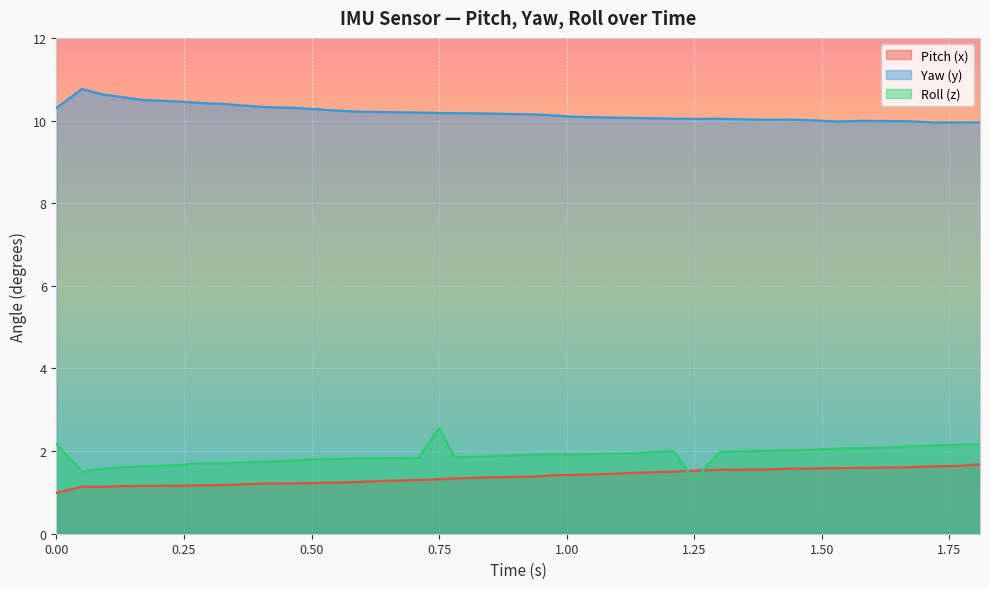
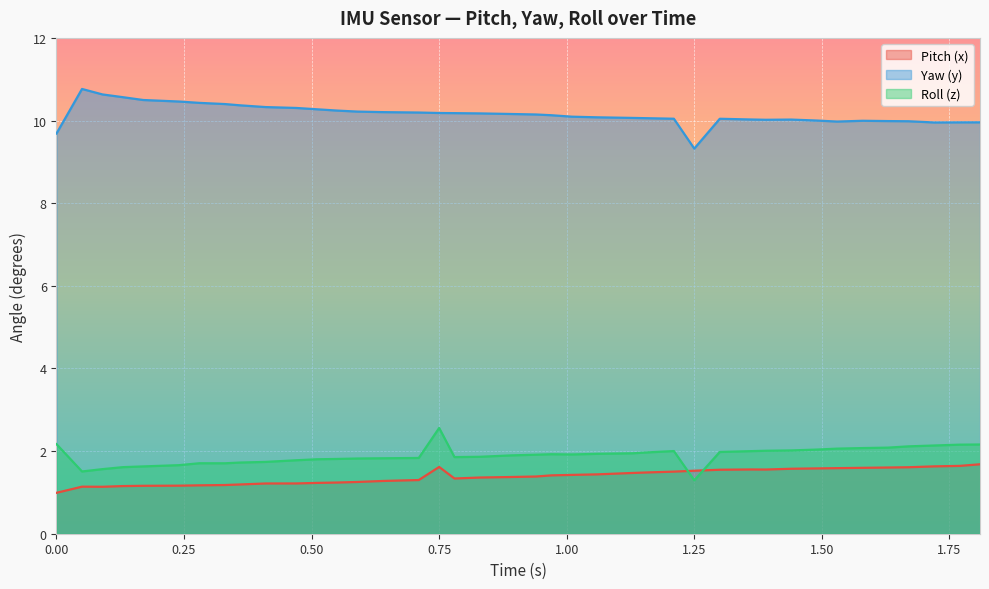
  {
    "Pitch (x)": {
      "0.00": 1.0,
-     "0.75": 1.3,
+     "0.75": 1.6,
      "1.25": 1.5
    },
    "Yaw (y)": {
-     "0.00": 10.3,
+     "0.00": 9.7,
      "0.75": 10.2,
-     "1.25": 10.0
+     "1.25": 9.3
    },
    "Roll (z)": {
      "0.00": 2.2,
      "0.75": 2.6,
      "1.25": 1.3
    }
  }
